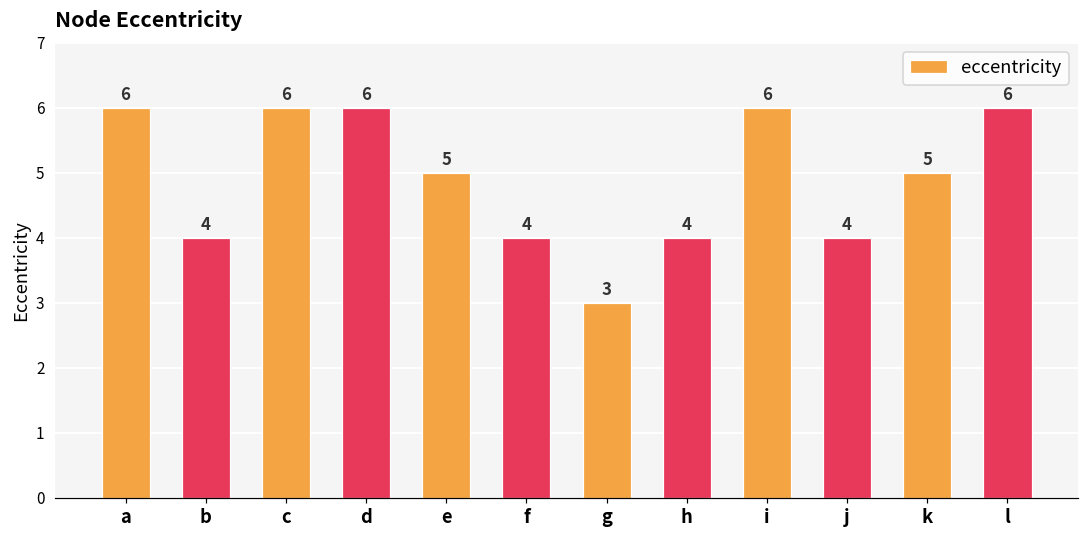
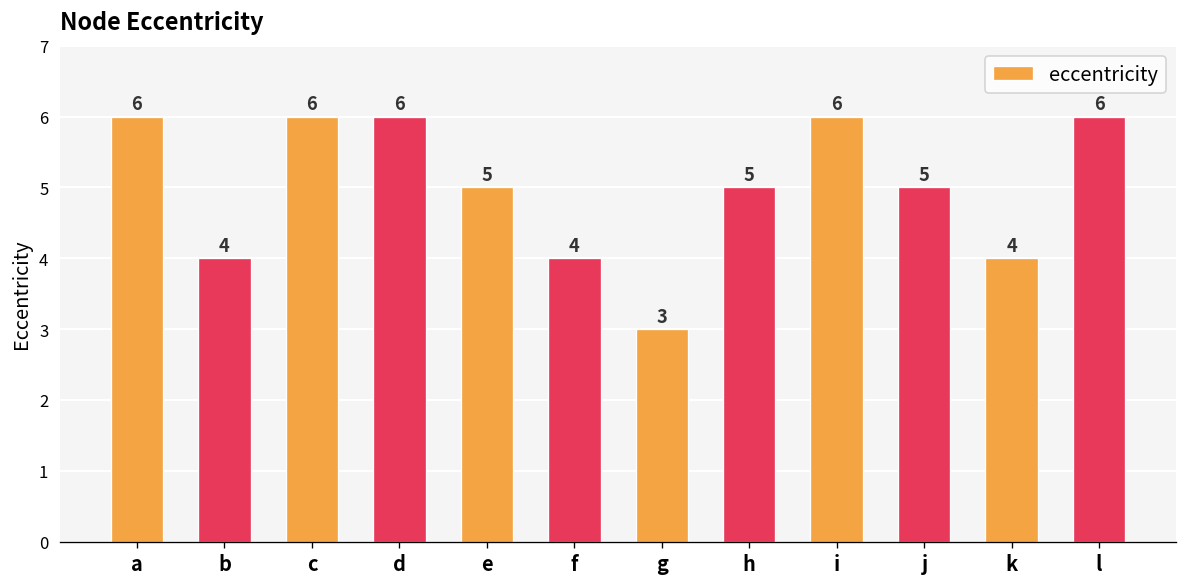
  {
    "a": 6,
    "b": 4,
    "c": 6,
    "d": 6,
    "e": 5,
    "f": 4,
    "g": 3,
-   "h": 4,
+   "h": 5,
    "i": 6,
-   "j": 4,
-   "k": 5,
+   "j": 5,
+   "k": 4,
    "l": 6
  }
